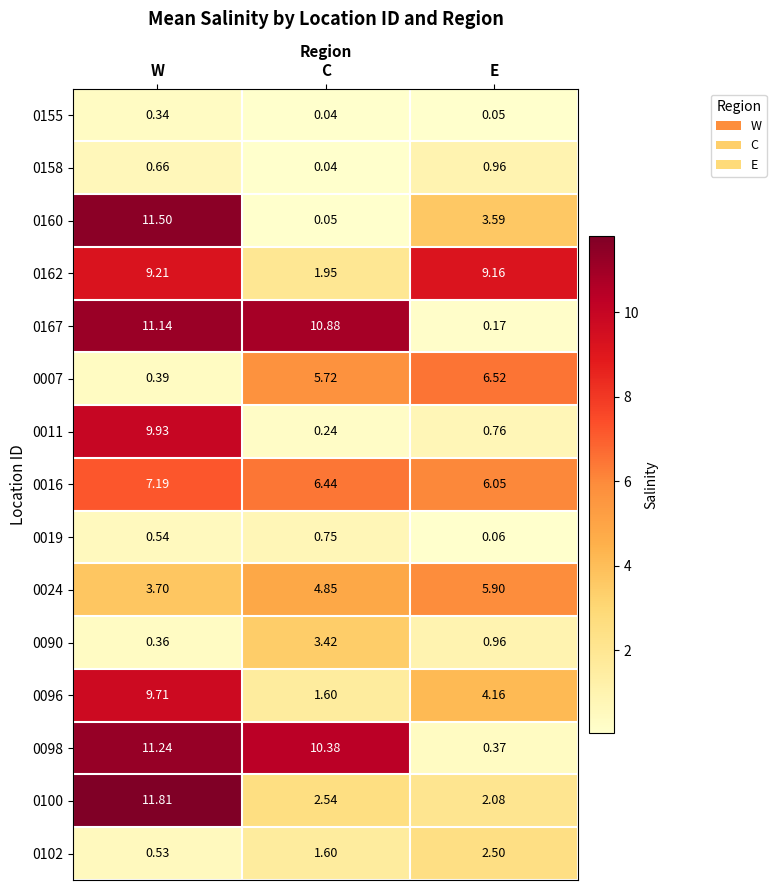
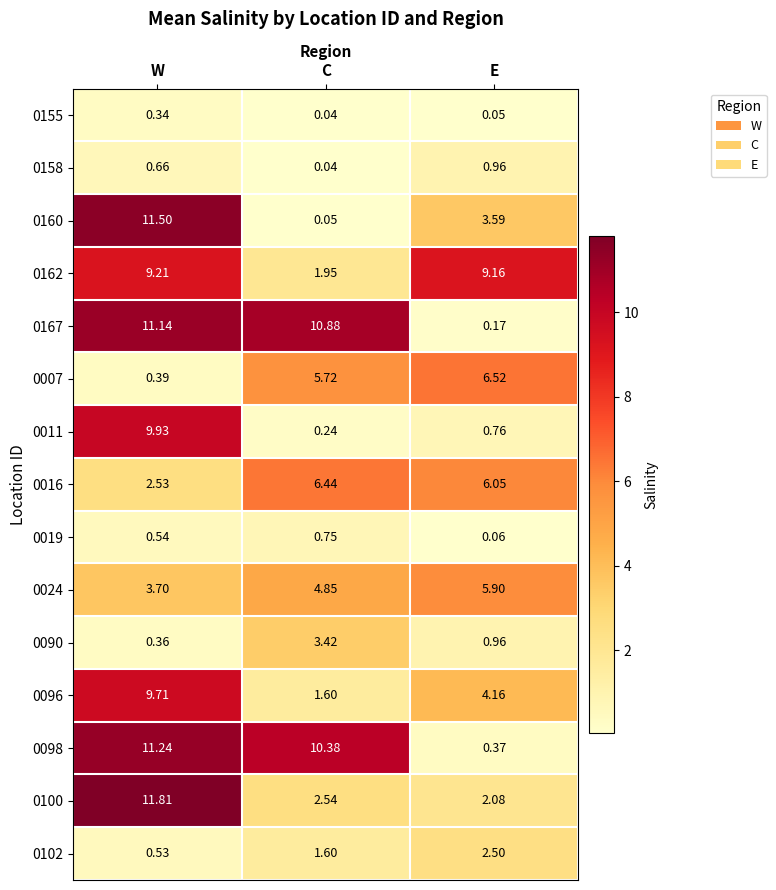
  {
    "0155": {
      "W": 0.34,
      "C": 0.04,
      "E": 0.05
    },
    "0158": {
      "W": 0.66,
      "C": 0.04,
      "E": 0.96
    },
    "0160": {
      "W": 11.50,
      "C": 0.05,
      "E": 3.59
    },
    "0162": {
      "W": 9.21,
      "C": 1.95,
      "E": 9.16
    },
    "0167": {
      "W": 11.14,
      "C": 10.88,
      "E": 0.17
    },
    "0007": {
      "W": 0.39,
      "C": 5.72,
      "E": 6.52
    },
    "0011": {
      "W": 9.93,
      "C": 0.24,
      "E": 0.76
    },
    "0016": {
-     "W": 7.19,
+     "W": 2.53,
      "C": 6.44,
      "E": 6.05
    },
    "0019": {
      "W": 0.54,
      "C": 0.75,
      "E": 0.06
    },
    "0024": {
      "W": 3.70,
      "C": 4.85,
      "E": 5.90
    },
    "0090": {
      "W": 0.36,
      "C": 3.42,
      "E": 0.96
    },
    "0096": {
      "W": 9.71,
      "C": 1.60,
      "E": 4.16
    },
    "0098": {
      "W": 11.24,
      "C": 10.38,
      "E": 0.37
    },
    "0100": {
      "W": 11.81,
      "C": 2.54,
      "E": 2.08
    },
    "0102": {
      "W": 0.53,
      "C": 1.60,
      "E": 2.50
    }
  }
